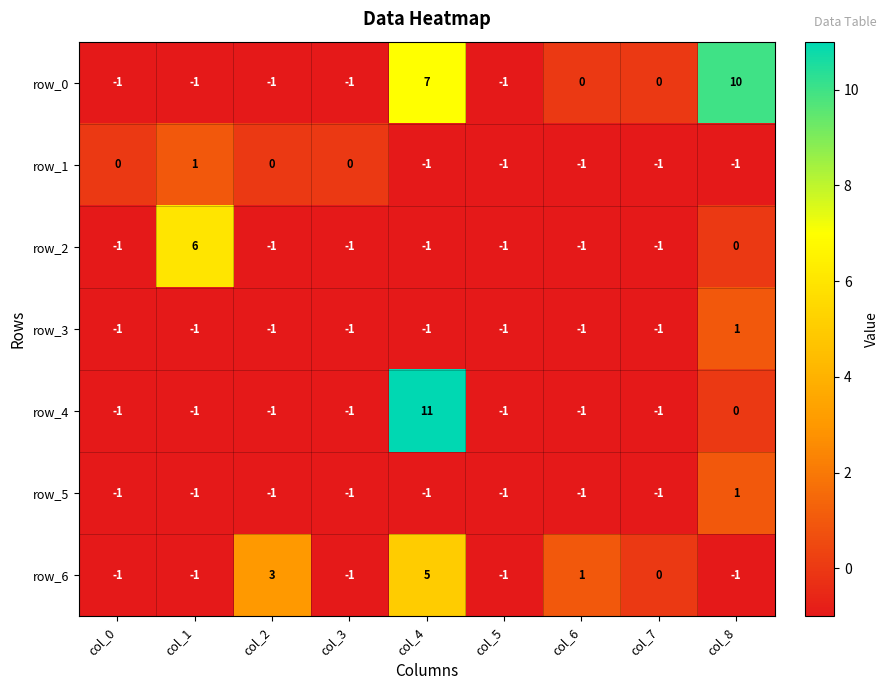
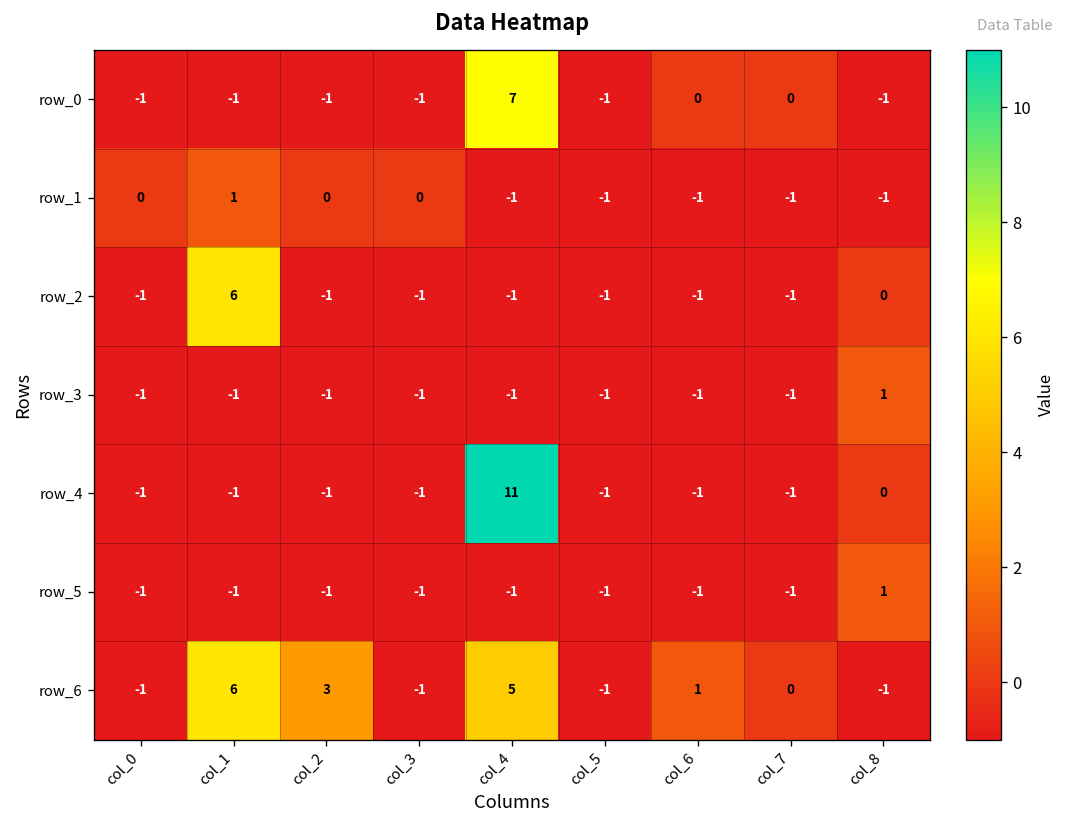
  {
    "row_0": {
      "col_0": -1,
      "col_1": -1,
      "col_2": -1,
      "col_3": -1,
      "col_4": 7,
      "col_5": -1,
      "col_6": 0,
      "col_7": 0,
-     "col_8": 10
+     "col_8": -1
    },
    "row_1": {
      "col_0": 0,
      "col_1": 1,
      "col_2": 0,
      "col_3": 0,
      "col_4": -1,
      "col_5": -1,
      "col_6": -1,
      "col_7": -1,
      "col_8": -1
    },
    "row_2": {
      "col_0": -1,
      "col_1": 6,
      "col_2": -1,
      "col_3": -1,
      "col_4": -1,
      "col_5": -1,
      "col_6": -1,
      "col_7": -1,
      "col_8": 0
    },
    "row_3": {
      "col_0": -1,
      "col_1": -1,
      "col_2": -1,
      "col_3": -1,
      "col_4": -1,
      "col_5": -1,
      "col_6": -1,
      "col_7": -1,
      "col_8": 1
    },
    "row_4": {
      "col_0": -1,
      "col_1": -1,
      "col_2": -1,
      "col_3": -1,
      "col_4": 11,
      "col_5": -1,
      "col_6": -1,
      "col_7": -1,
      "col_8": 0
    },
    "row_5": {
      "col_0": -1,
      "col_1": -1,
      "col_2": -1,
      "col_3": -1,
      "col_4": -1,
      "col_5": -1,
      "col_6": -1,
      "col_7": -1,
      "col_8": 1
    },
    "row_6": {
      "col_0": -1,
-     "col_1": -1,
+     "col_1": 6,
      "col_2": 3,
      "col_3": -1,
      "col_4": 5,
      "col_5": -1,
      "col_6": 1,
      "col_7": 0,
      "col_8": -1
    }
  }
